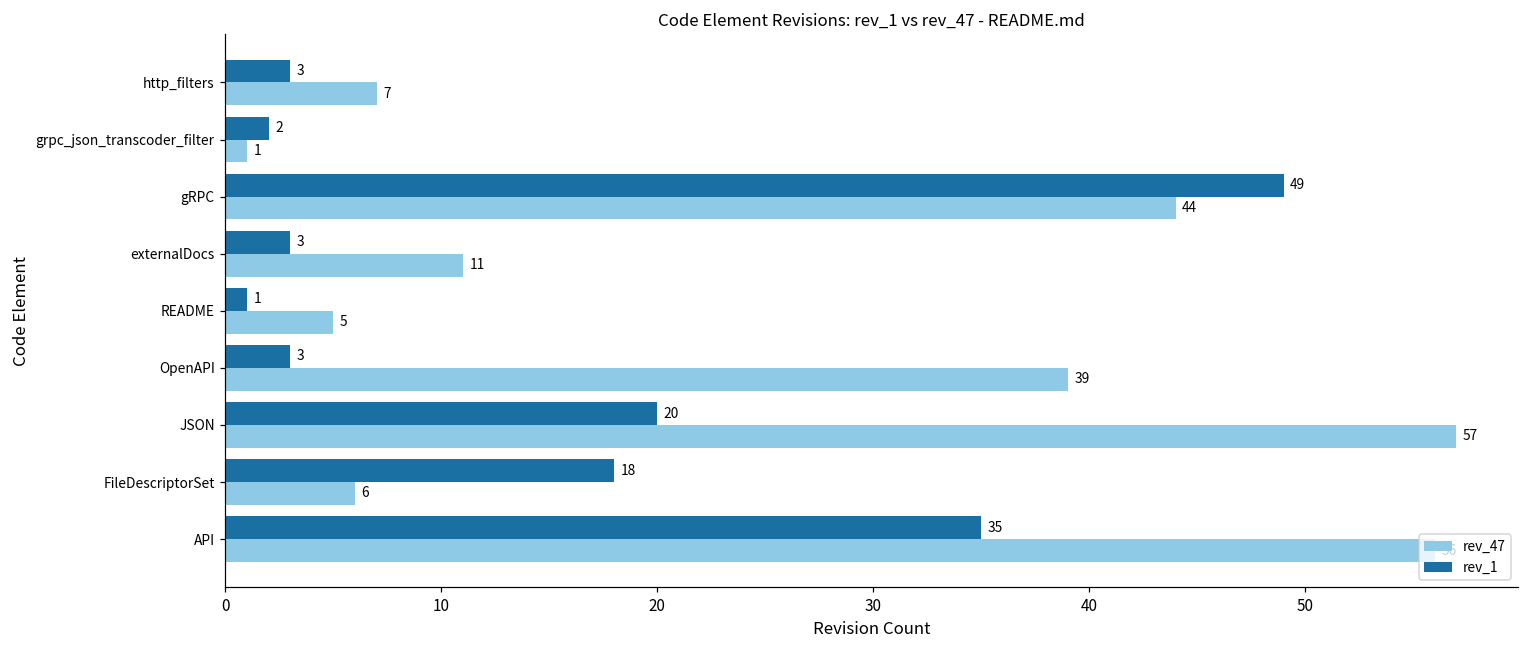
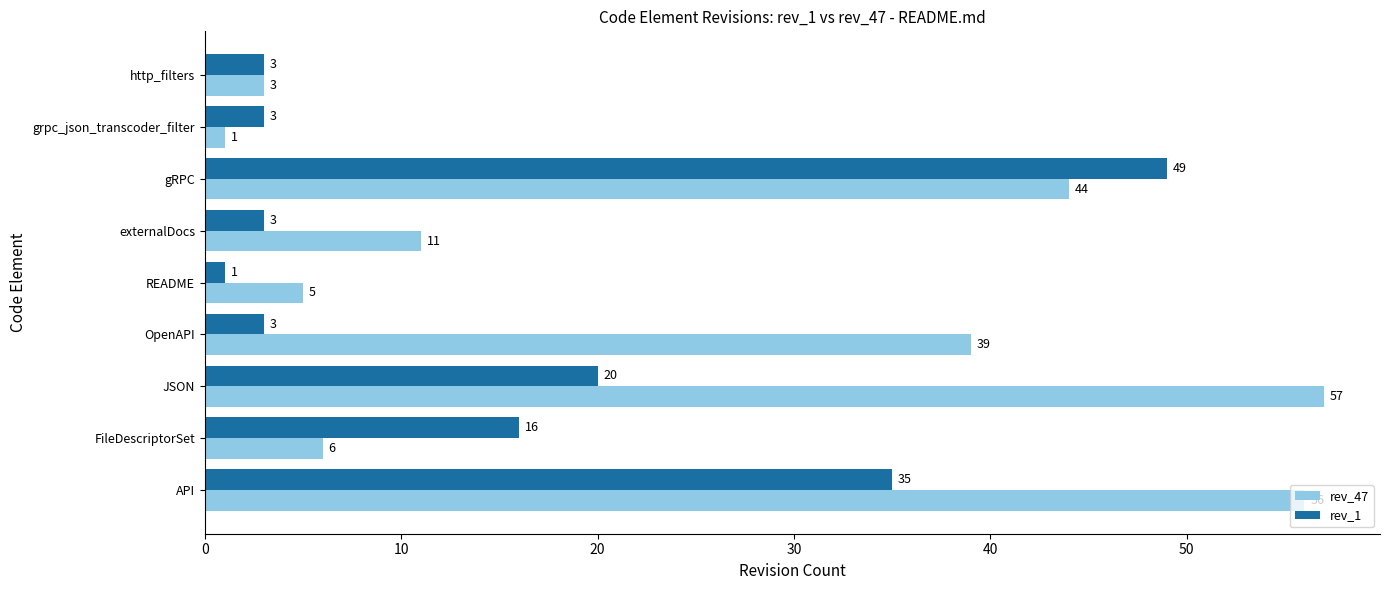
  {
    "rev_47": {
-     "http_filters": 7,
+     "http_filters": 3,
      "grpc_json_transcoder_filter": 1,
      "gRPC": 44,
      "externalDocs": 11,
      "README": 5,
      "OpenAPI": 39,
      "JSON": 57,
      "FileDescriptorSet": 6
    },
    "rev_1": {
      "http_filters": 3,
-     "grpc_json_transcoder_filter": 2,
+     "grpc_json_transcoder_filter": 3,
      "gRPC": 49,
      "externalDocs": 3,
      "README": 1,
      "OpenAPI": 3,
      "JSON": 20,
-     "FileDescriptorSet": 18,
+     "FileDescriptorSet": 16,
      "API": 35
    }
  }
